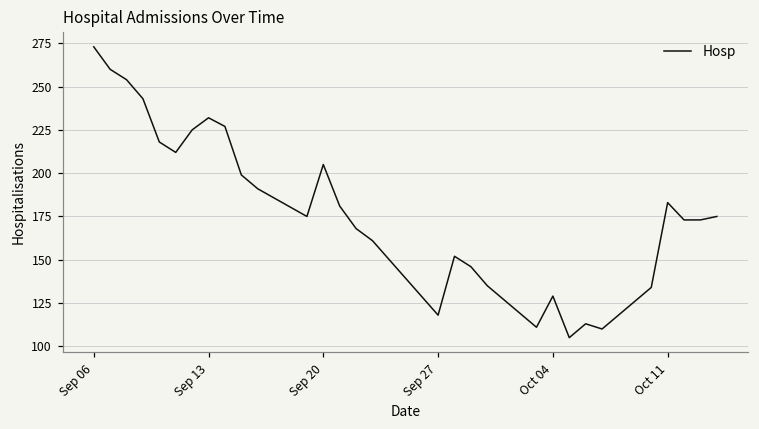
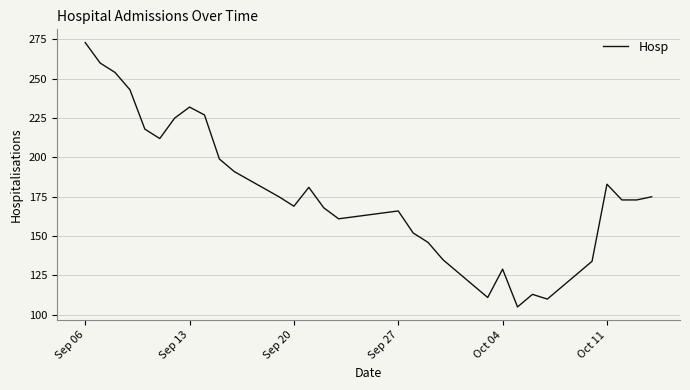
  {
    "Sep 06": 273,
    "Sep 13": 232,
-   "Sep 20": 205,
-   "Sep 27": 118,
+   "Sep 20": 169,
+   "Sep 27": 166,
    "Oct 04": 129,
    "Oct 11": 183
  }
